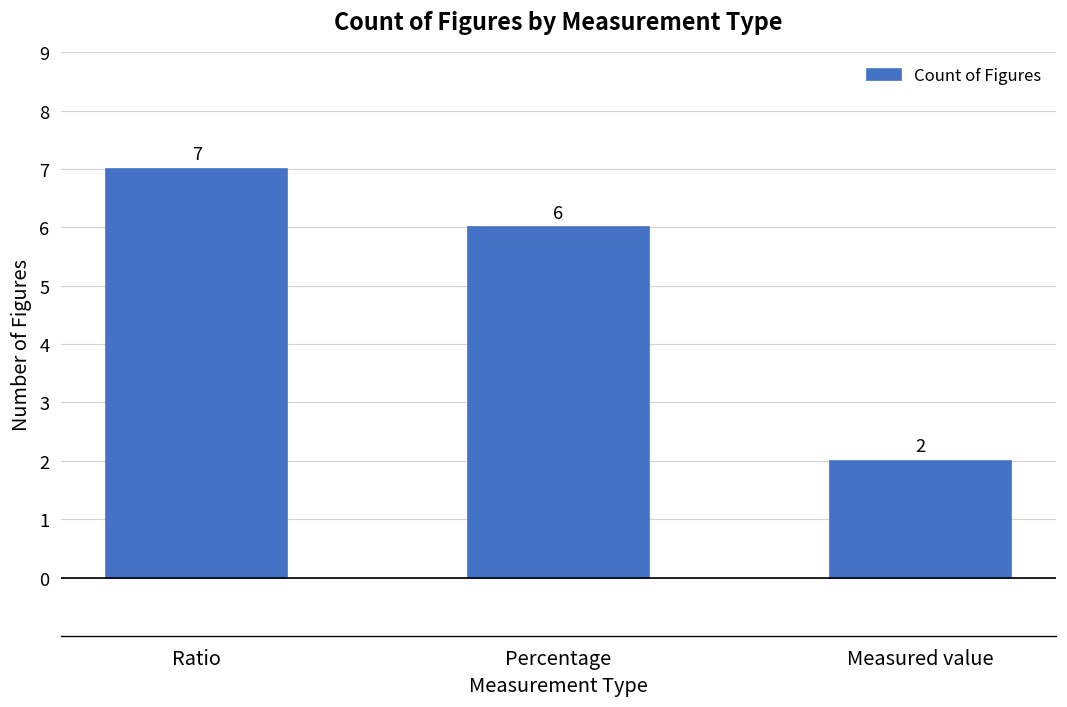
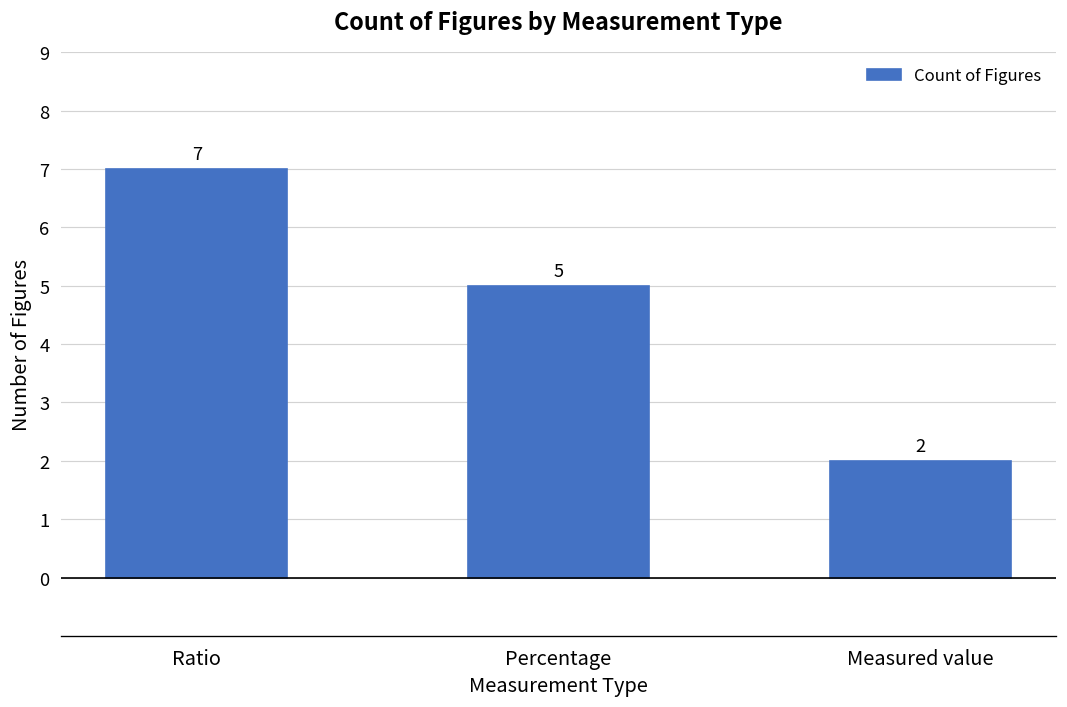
  {
    "Ratio": 7,
-   "Percentage": 6,
+   "Percentage": 5,
    "Measured value": 2
  }
